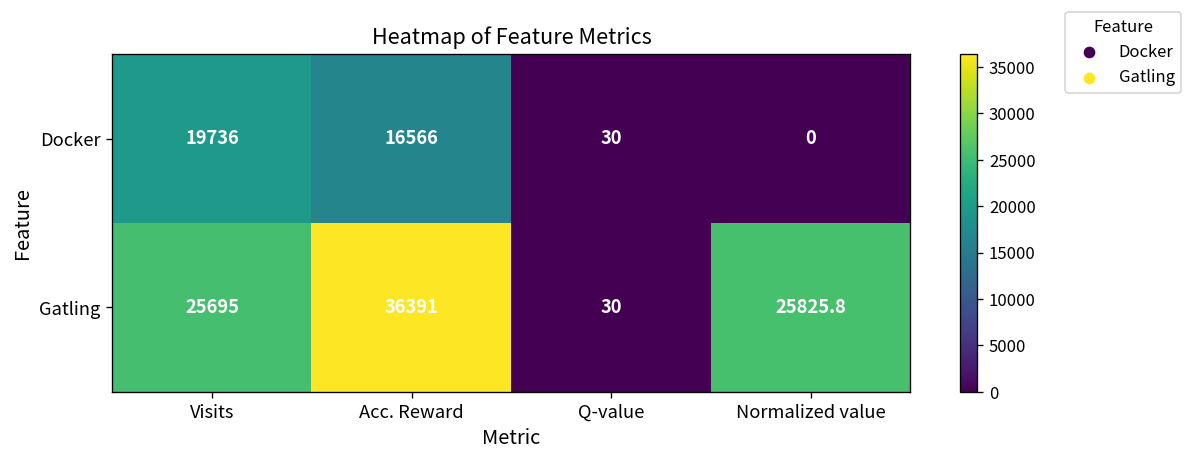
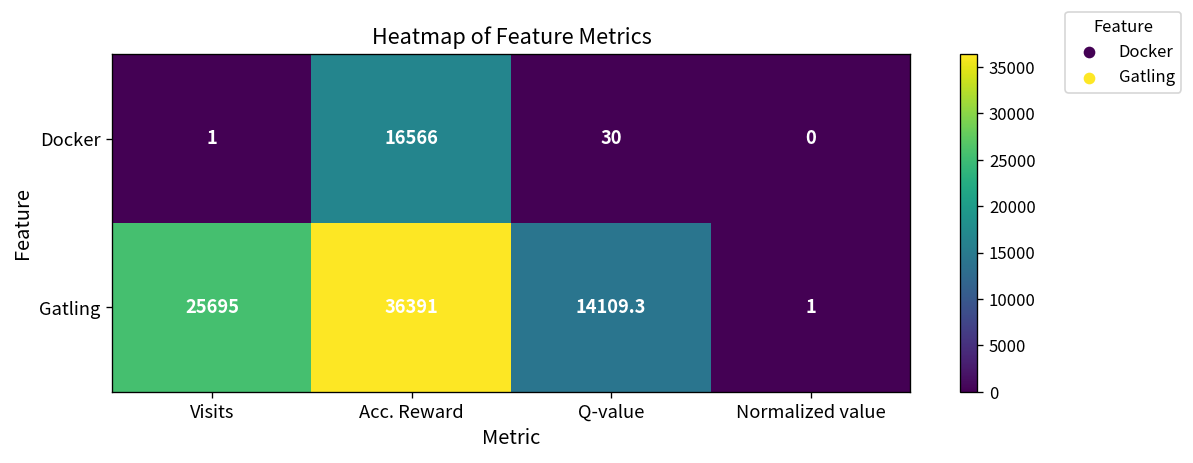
  {
    "Docker": {
-     "Visits": 19736,
+     "Visits": 1,
      "Acc. Reward": 16566,
      "Q-value": 30,
      "Normalized value": 0
    },
    "Gatling": {
      "Visits": 25695,
      "Acc. Reward": 36391,
-     "Q-value": 30,
-     "Normalized value": 25825.8
+     "Q-value": 14109.3,
+     "Normalized value": 1
    }
  }
